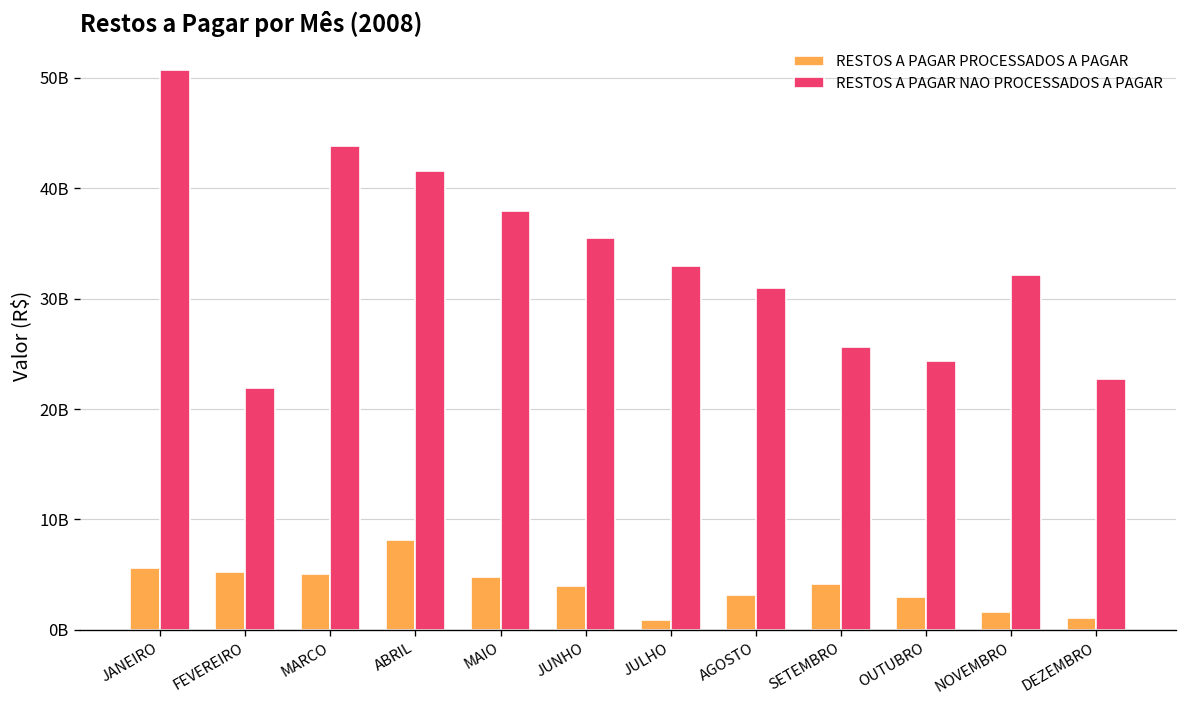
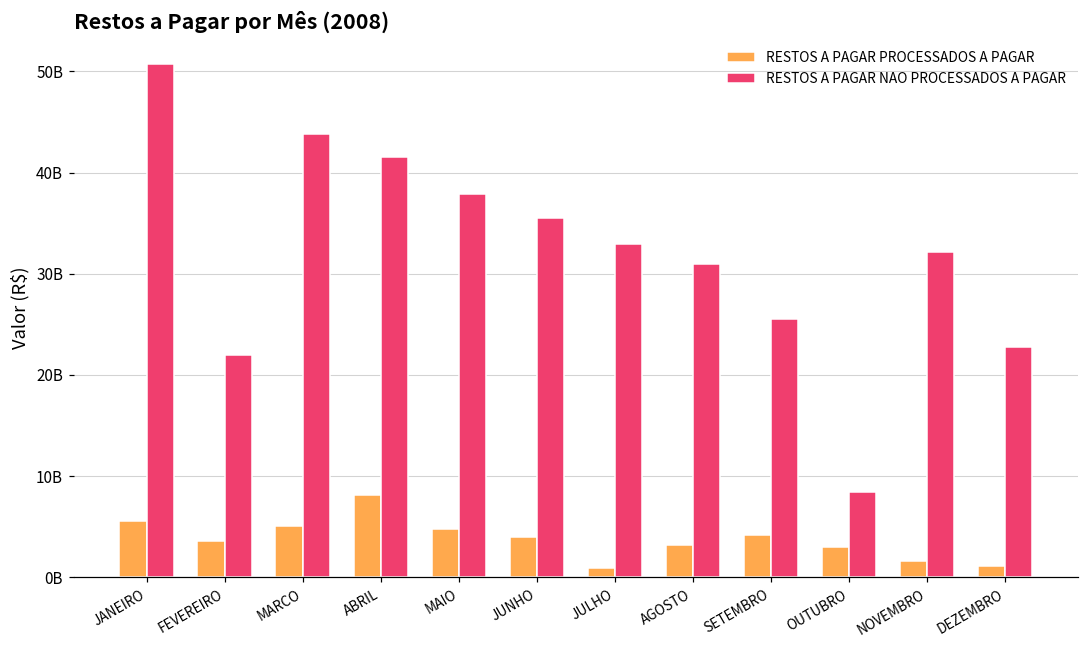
  {
    "RESTOS A PAGAR PROCESSADOS A PAGAR": {
      "JANEIRO": 6000000000,
-     "FEVEREIRO": 5000000000,
+     "FEVEREIRO": 4000000000,
      "MARCO": 5000000000,
      "ABRIL": 8000000000,
      "MAIO": 5000000000,
      "JUNHO": 4000000000,
      "JULHO": 1000000000,
      "AGOSTO": 3000000000,
      "SETEMBRO": 4000000000,
      "OUTUBRO": 3000000000,
      "NOVEMBRO": 2000000000,
      "DEZEMBRO": 1000000000
    },
    "RESTOS A PAGAR NAO PROCESSADOS A PAGAR": {
      "JANEIRO": 51000000000,
      "FEVEREIRO": 22000000000,
      "MARCO": 44000000000,
      "ABRIL": 42000000000,
      "MAIO": 38000000000,
      "JUNHO": 35000000000,
      "JULHO": 33000000000,
      "AGOSTO": 31000000000,
      "SETEMBRO": 26000000000,
-     "OUTUBRO": 24000000000,
+     "OUTUBRO": 8000000000,
      "NOVEMBRO": 32000000000,
      "DEZEMBRO": 23000000000
    }
  }
